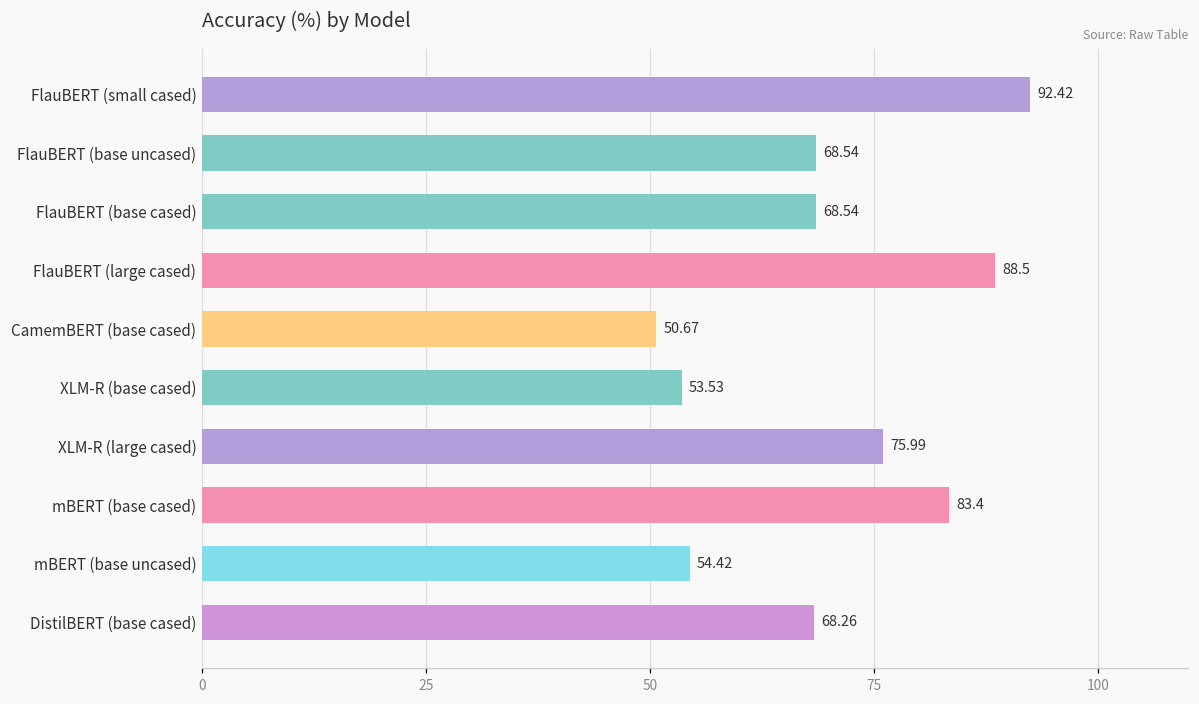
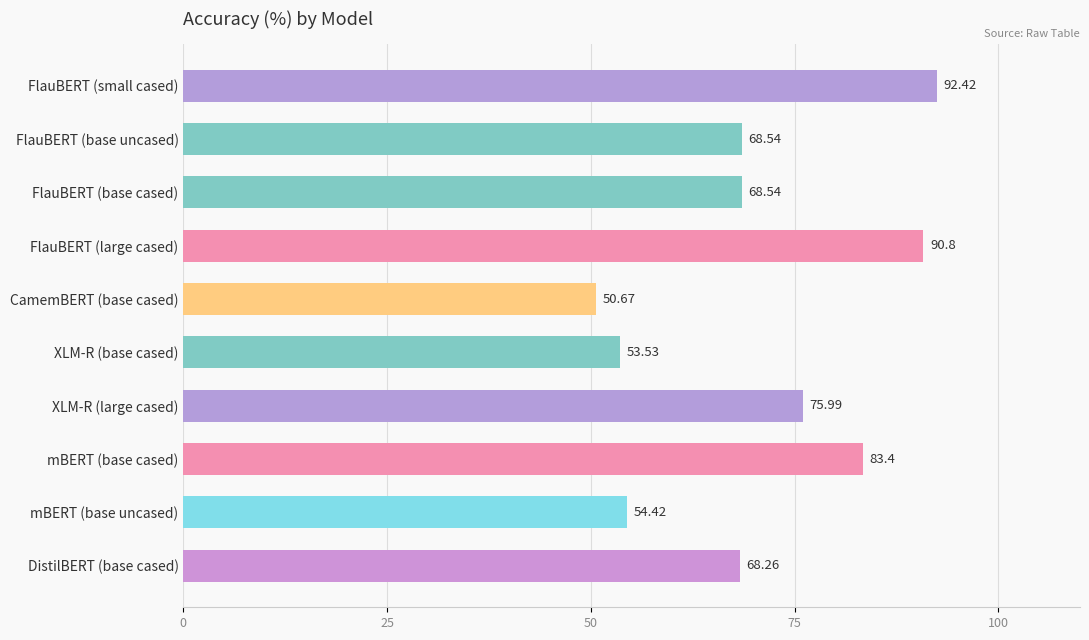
  {
    "FlauBERT (small cased)": 92.42,
    "FlauBERT (base uncased)": 68.54,
    "FlauBERT (base cased)": 68.54,
-   "FlauBERT (large cased)": 88.5,
+   "FlauBERT (large cased)": 90.8,
    "CamemBERT (base cased)": 50.67,
    "XLM-R (base cased)": 53.53,
    "XLM-R (large cased)": 75.99,
    "mBERT (base cased)": 83.4,
    "mBERT (base uncased)": 54.42,
    "DistilBERT (base cased)": 68.26
  }
